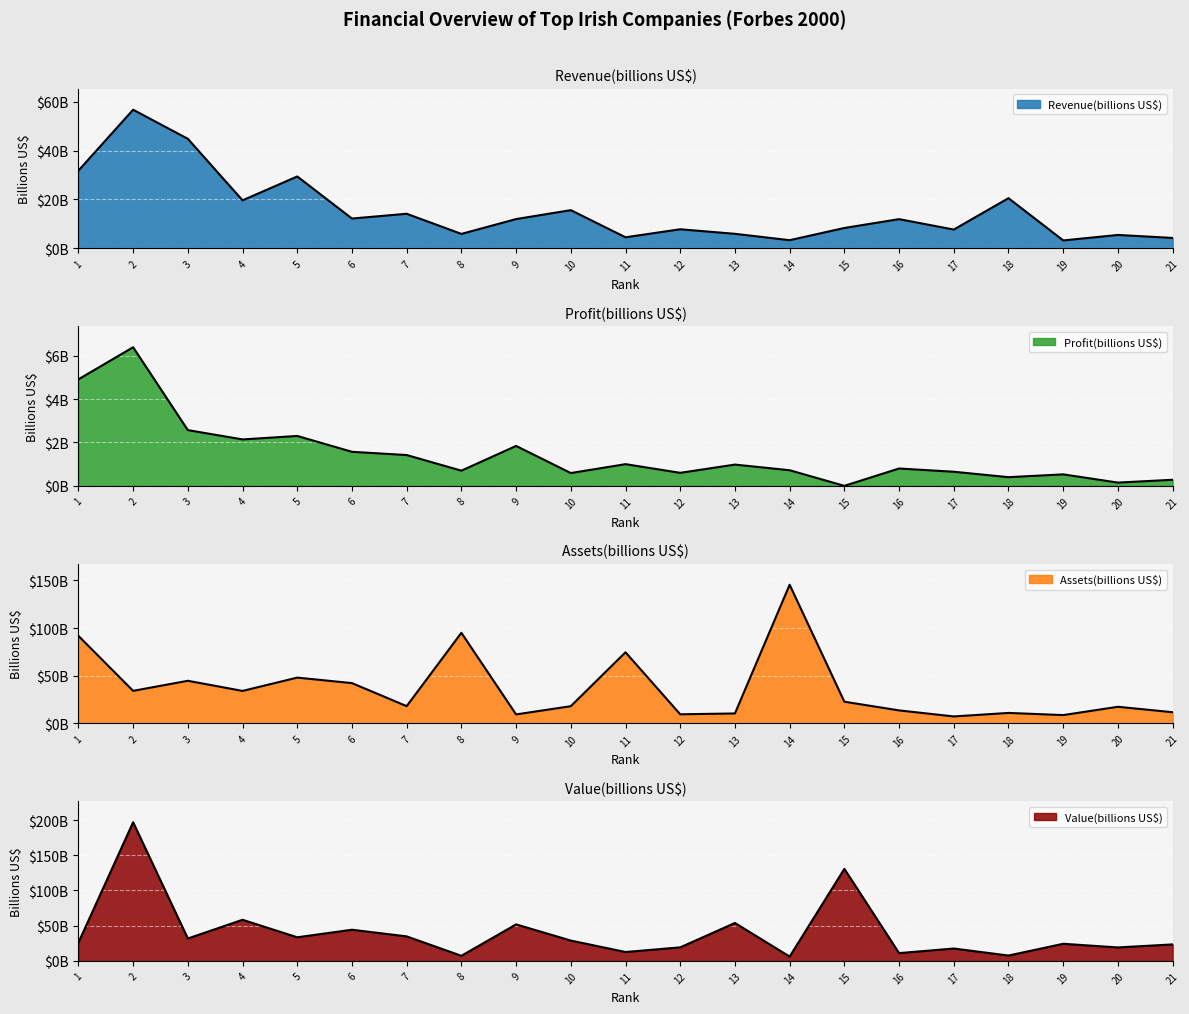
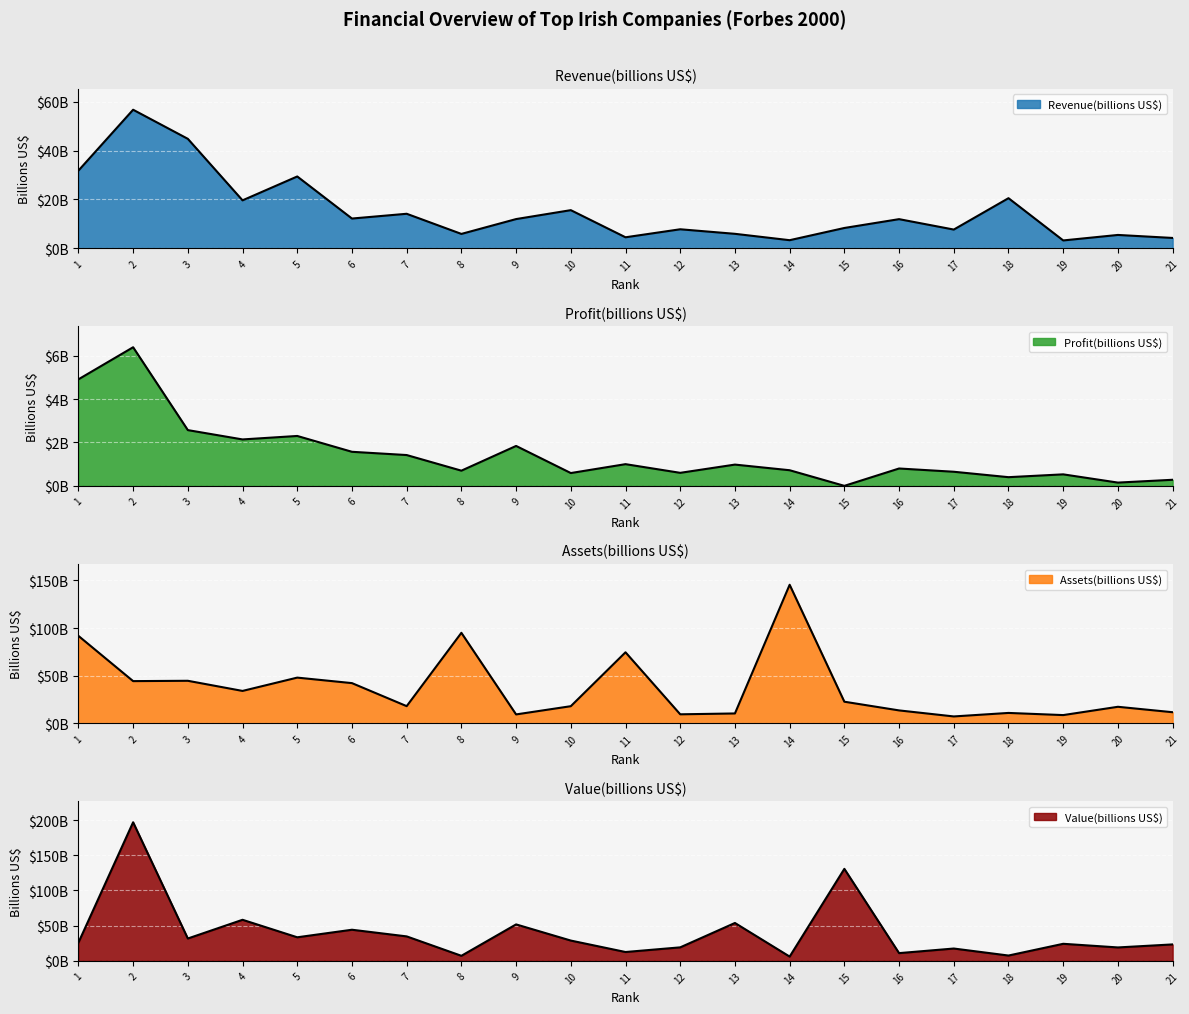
  {
    "Revenue(billions US$)": {
      "1": "$32000000000",
      "2": "$57000000000",
      "3": "$45000000000",
      "4": "$20000000000",
      "5": "$29000000000",
      "6": "$12000000000",
      "7": "$14000000000",
      "8": "$6000000000",
      "9": "$12000000000",
      "10": "$16000000000",
      "11": "$5000000000",
      "12": "$8000000000",
      "13": "$6000000000",
      "14": "$3000000000",
      "15": "$8000000000",
      "16": "$12000000000",
      "17": "$8000000000",
      "18": "$21000000000",
      "19": "$3000000000",
      "20": "$5000000000",
      "21": "$4000000000"
    },
    "Profit(billions US$)": {
      "1": "$4900000000",
      "2": "$6400000000",
      "3": "$2600000000",
      "4": "$2100000000",
      "5": "$2300000000",
      "6": "$1600000000",
      "7": "$1400000000",
      "8": "$700000000",
      "9": "$1800000000",
      "10": "$600000000",
      "11": "$1000000000",
      "12": "$600000000",
      "13": "$1000000000",
      "14": "$700000000",
      "15": "$0",
      "16": "$800000000",
      "17": "$700000000",
      "18": "$400000000",
      "19": "$500000000",
      "20": "$200000000",
      "21": "$300000000"
    },
    "Assets(billions US$)": {
      "1": "$90000000000",
-     "2": "$30000000000",
+     "2": "$40000000000",
      "3": "$40000000000",
      "4": "$30000000000",
      "5": "$50000000000",
      "6": "$40000000000",
      "7": "$20000000000",
      "8": "$100000000000",
      "9": "$10000000000",
      "10": "$20000000000",
      "11": "$70000000000",
      "12": "$10000000000",
      "13": "$10000000000",
      "14": "$150000000000",
      "15": "$20000000000",
      "16": "$10000000000",
      "17": "$10000000000",
      "18": "$10000000000",
      "19": "$10000000000",
      "20": "$20000000000",
      "21": "$10000000000"
    },
    "Value(billions US$)": {
      "1": "$30000000000",
      "2": "$200000000000",
      "3": "$30000000000",
      "4": "$60000000000",
      "5": "$30000000000",
      "6": "$40000000000",
      "7": "$30000000000",
      "8": "$10000000000",
      "9": "$50000000000",
      "10": "$30000000000",
      "11": "$10000000000",
      "12": "$20000000000",
      "13": "$50000000000",
      "14": "$10000000000",
      "15": "$130000000000",
      "16": "$10000000000",
      "17": "$20000000000",
      "18": "$10000000000",
      "19": "$20000000000",
      "20": "$20000000000",
      "21": "$20000000000"
    }
  }
